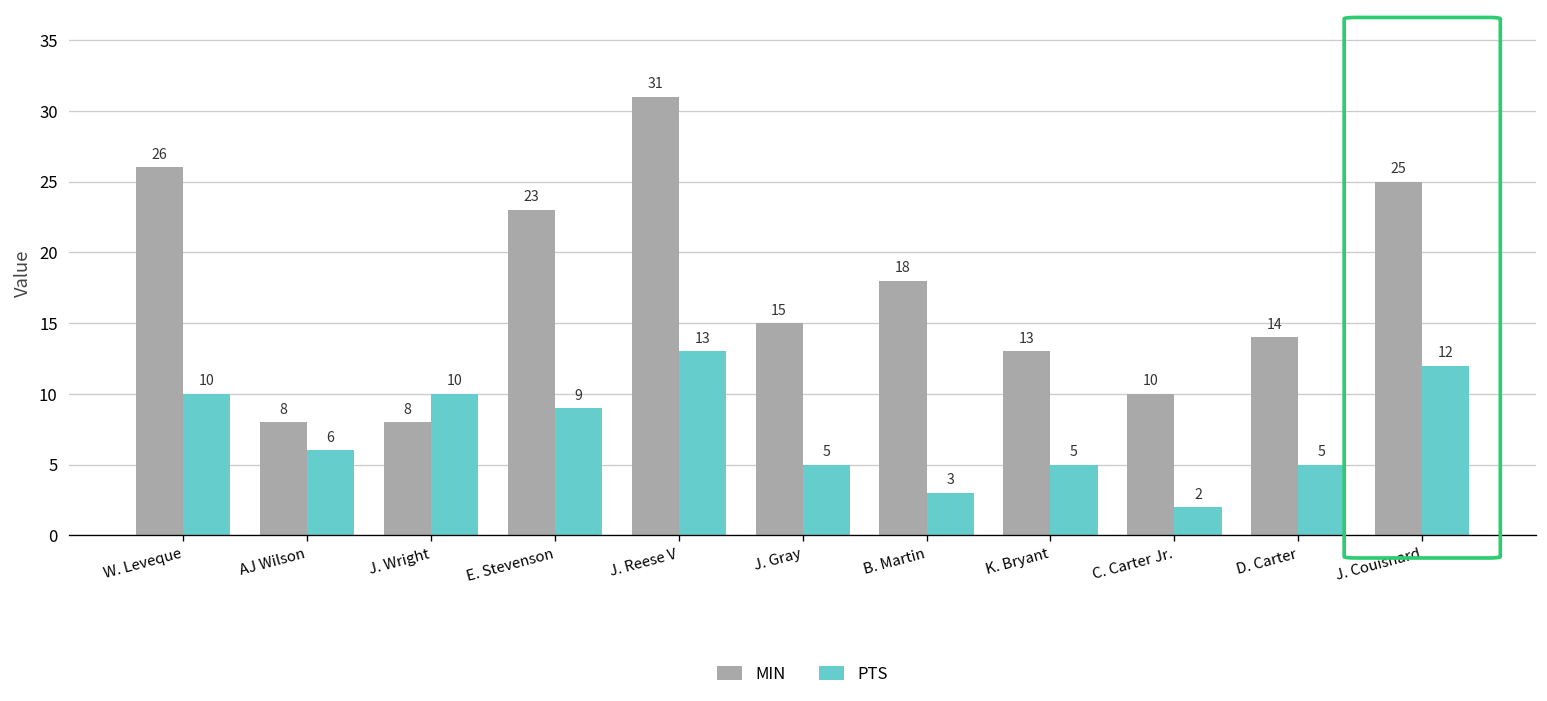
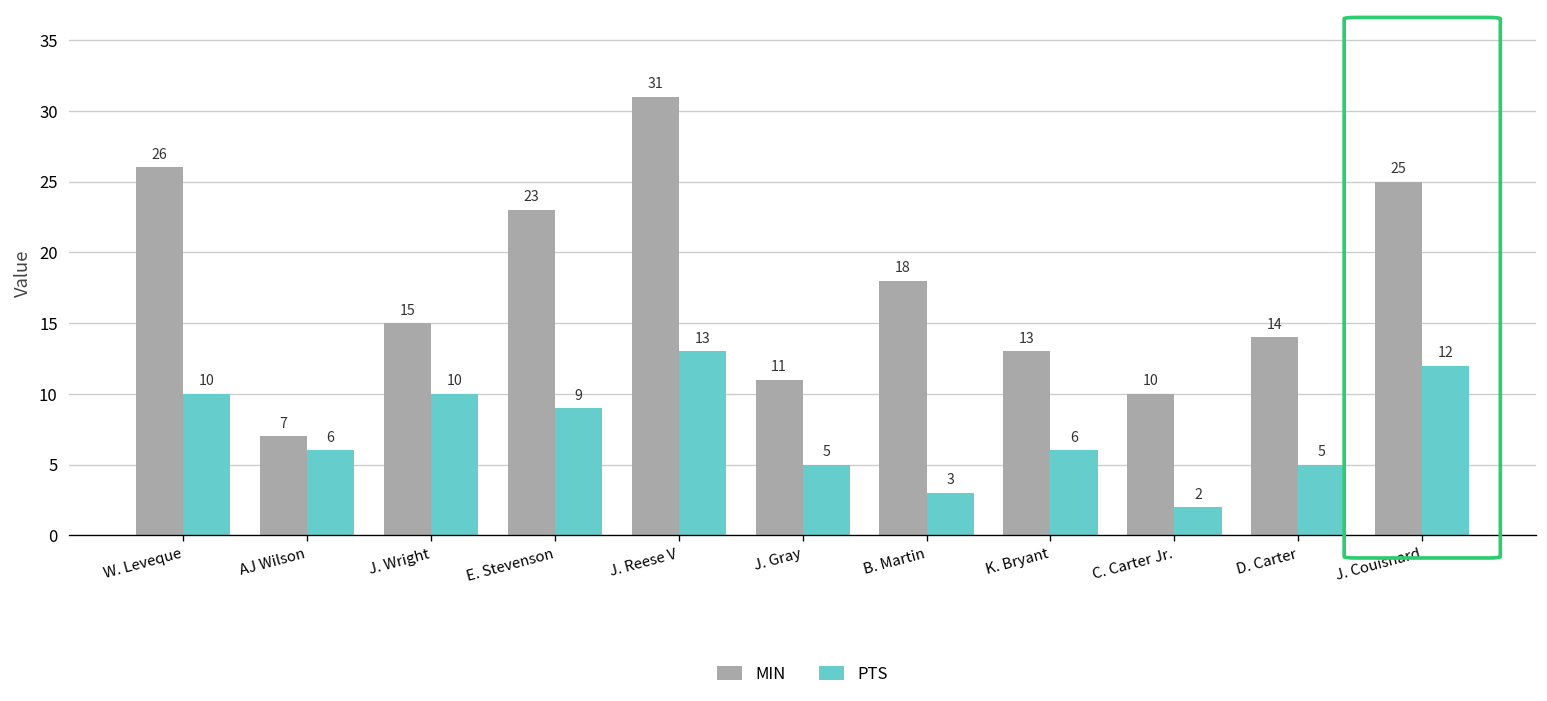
  {
    "MIN": {
      "W. Leveque": 26,
-     "AJ Wilson": 8,
-     "J. Wright": 8,
+     "AJ Wilson": 7,
+     "J. Wright": 15,
      "E. Stevenson": 23,
      "J. Reese V": 31,
-     "J. Gray": 15,
+     "J. Gray": 11,
      "B. Martin": 18,
      "K. Bryant": 13,
      "C. Carter Jr.": 10,
      "D. Carter": 14,
      "J. Couisnard": 25
    },
    "PTS": {
      "W. Leveque": 10,
      "AJ Wilson": 6,
      "J. Wright": 10,
      "E. Stevenson": 9,
      "J. Reese V": 13,
      "J. Gray": 5,
      "B. Martin": 3,
-     "K. Bryant": 5,
+     "K. Bryant": 6,
      "C. Carter Jr.": 2,
      "D. Carter": 5,
      "J. Couisnard": 12
    }
  }
